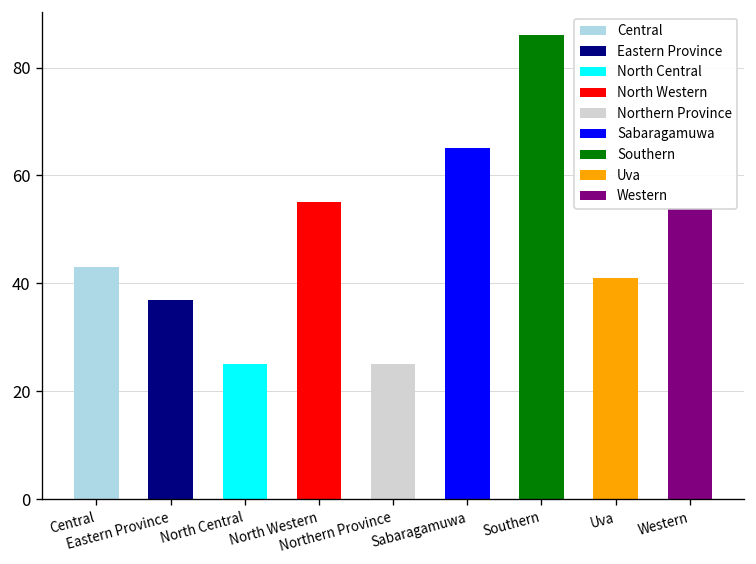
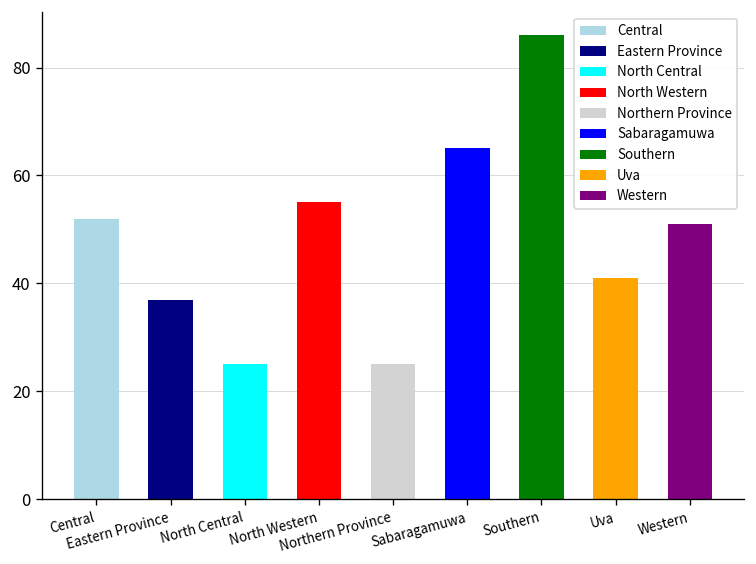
  {
-   "Central": 43,
+   "Central": 52,
    "Eastern Province": 37,
    "North Central": 25,
    "North Western": 55,
    "Northern Province": 25,
    "Sabaragamuwa": 65,
    "Southern": 86,
    "Uva": 41,
-   "Western": 54
+   "Western": 51
  }
